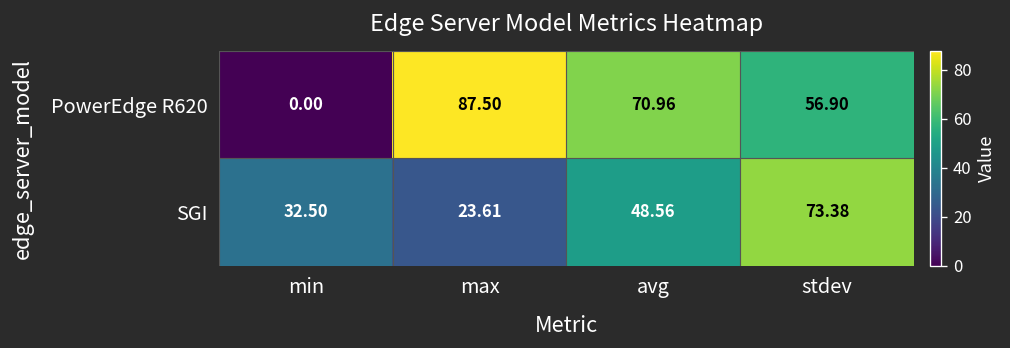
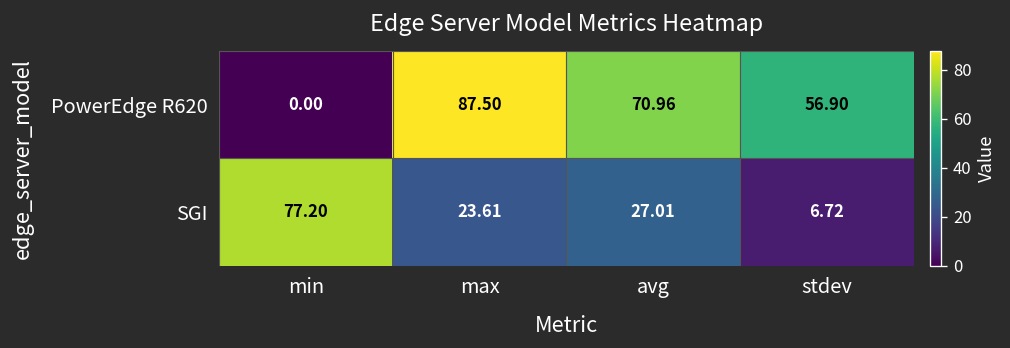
  {
    "PowerEdge R620": {
      "min": 0.00,
      "max": 87.50,
      "avg": 70.96,
      "stdev": 56.90
    },
    "SGI": {
-     "min": 32.50,
+     "min": 77.20,
      "max": 23.61,
-     "avg": 48.56,
-     "stdev": 73.38
+     "avg": 27.01,
+     "stdev": 6.72
    }
  }
